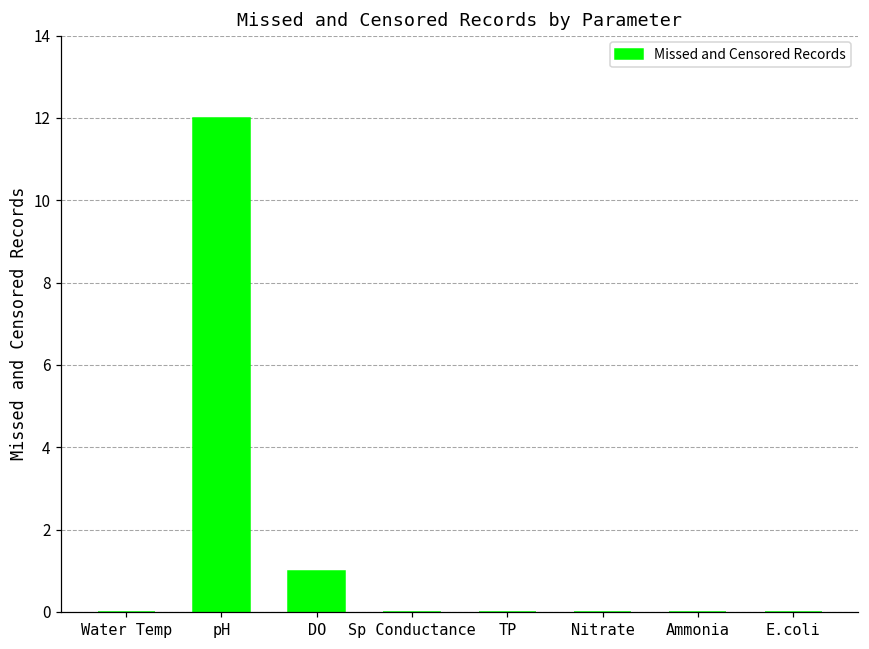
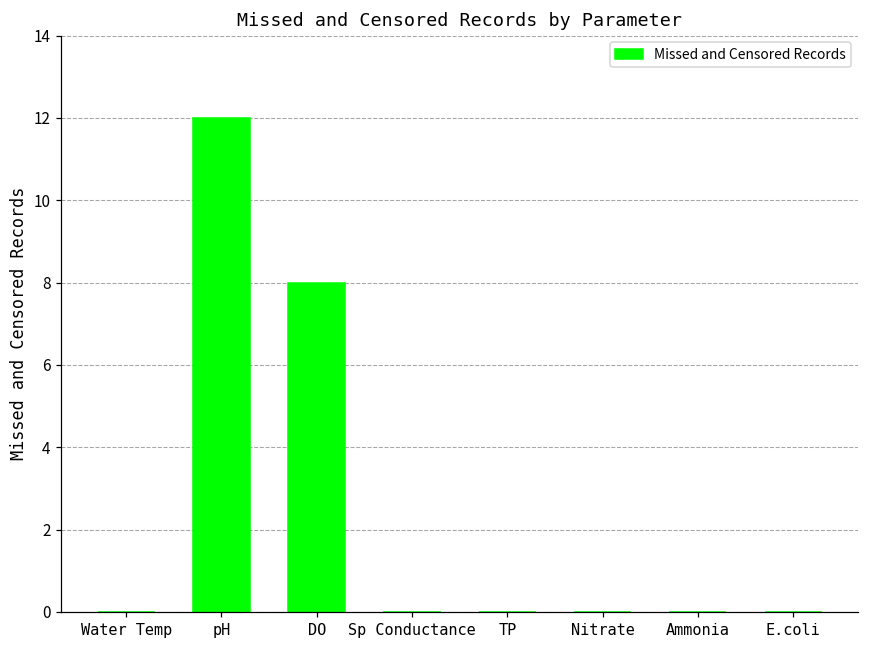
  {
    "Water Temp": 0,
    "pH": 12,
-   "DO": 1,
+   "DO": 8,
    "Sp Conductance": 0,
    "TP": 0,
    "Nitrate": 0,
    "Ammonia": 0,
    "E.coli": 0
  }
